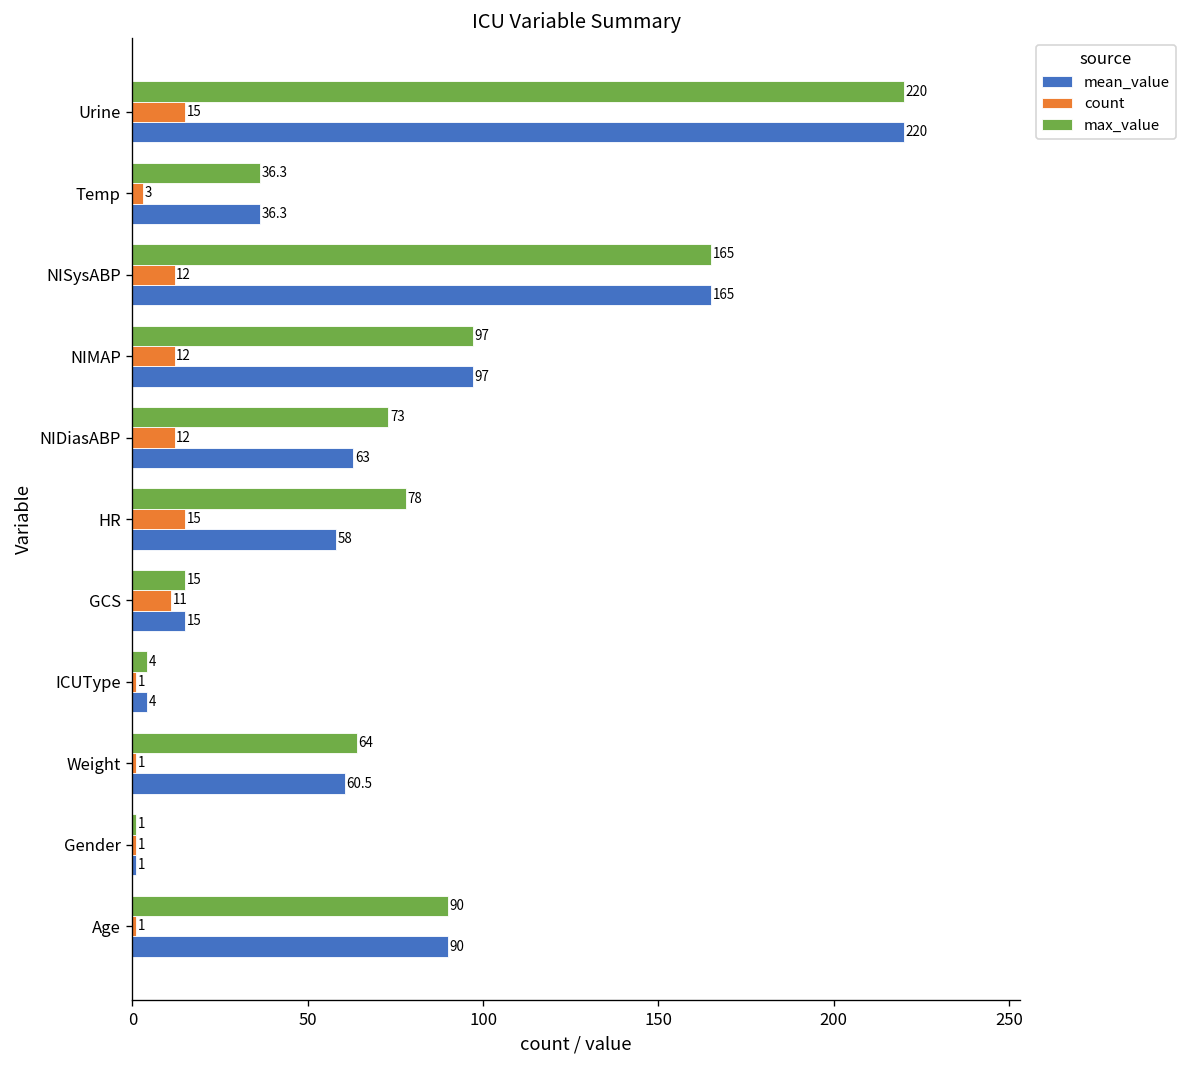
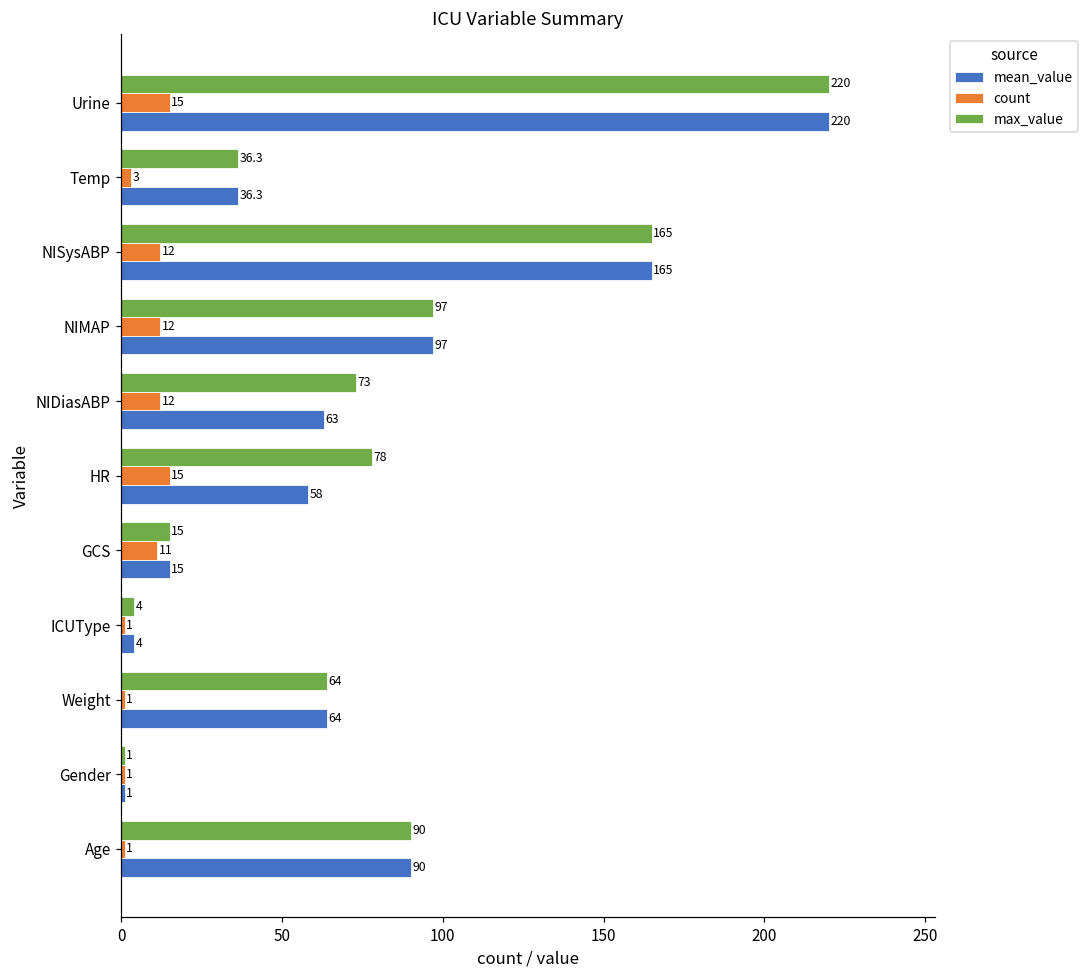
  {
    "mean_value": {
      "Urine": 220,
      "Temp": 36.3,
      "NISysABP": 165,
      "NIMAP": 97,
      "NIDiasABP": 63,
      "HR": 58,
      "GCS": 15,
      "ICUType": 4,
-     "Weight": 60.5,
+     "Weight": 64,
      "Gender": 1,
      "Age": 90
    },
    "count": {
      "Urine": 15,
      "Temp": 3,
      "NISysABP": 12,
      "NIMAP": 12,
      "NIDiasABP": 12,
      "HR": 15,
      "GCS": 11,
      "ICUType": 1,
      "Weight": 1,
      "Gender": 1,
      "Age": 1
    },
    "max_value": {
      "Urine": 220,
      "Temp": 36.3,
      "NISysABP": 165,
      "NIMAP": 97,
      "NIDiasABP": 73,
      "HR": 78,
      "GCS": 15,
      "ICUType": 4,
      "Weight": 64,
      "Gender": 1,
      "Age": 90
    }
  }
